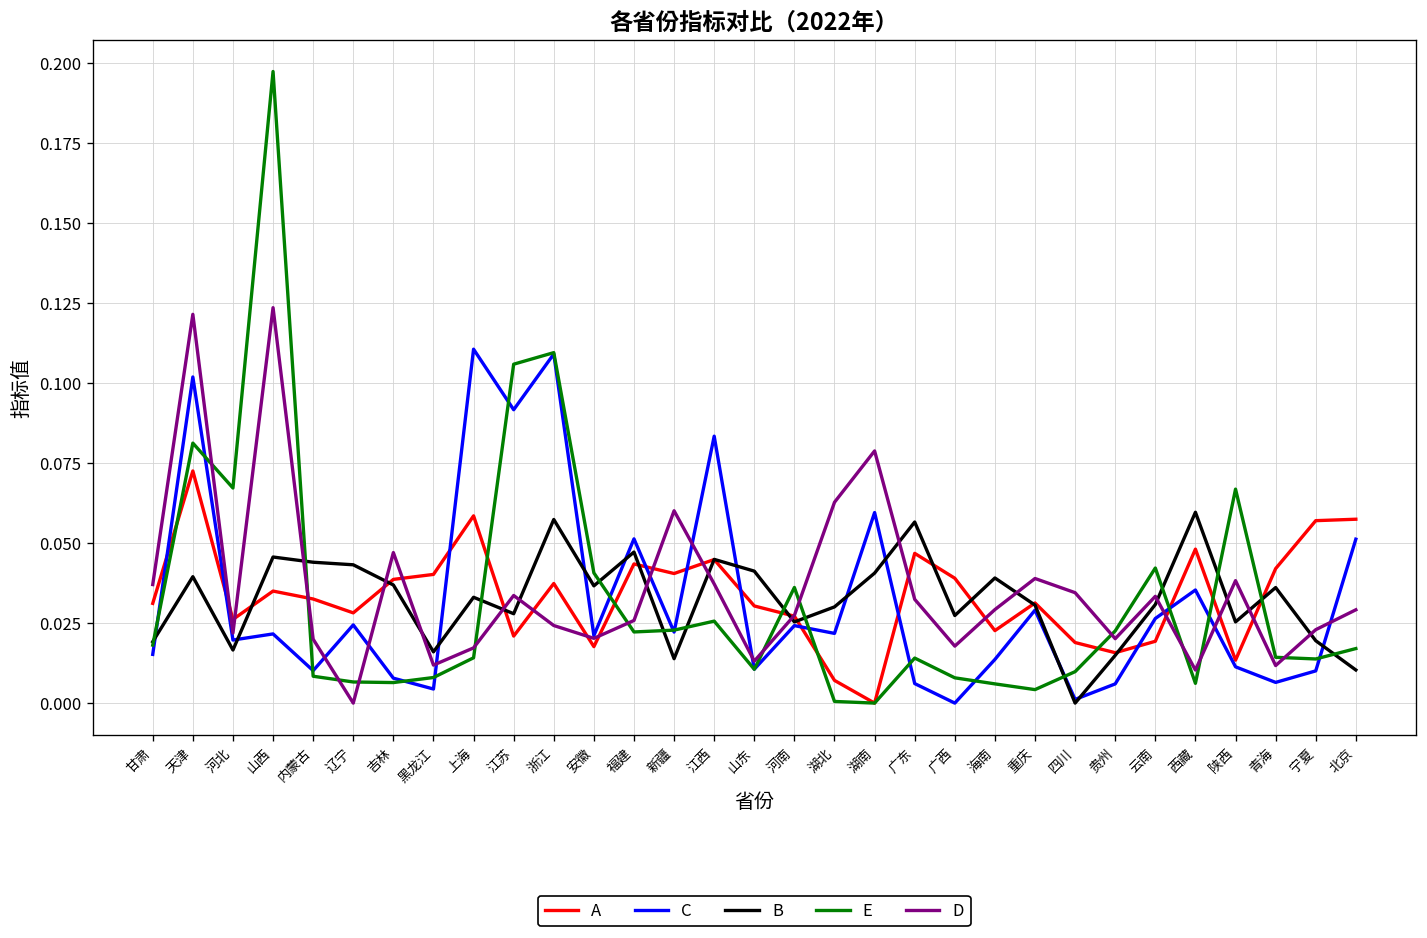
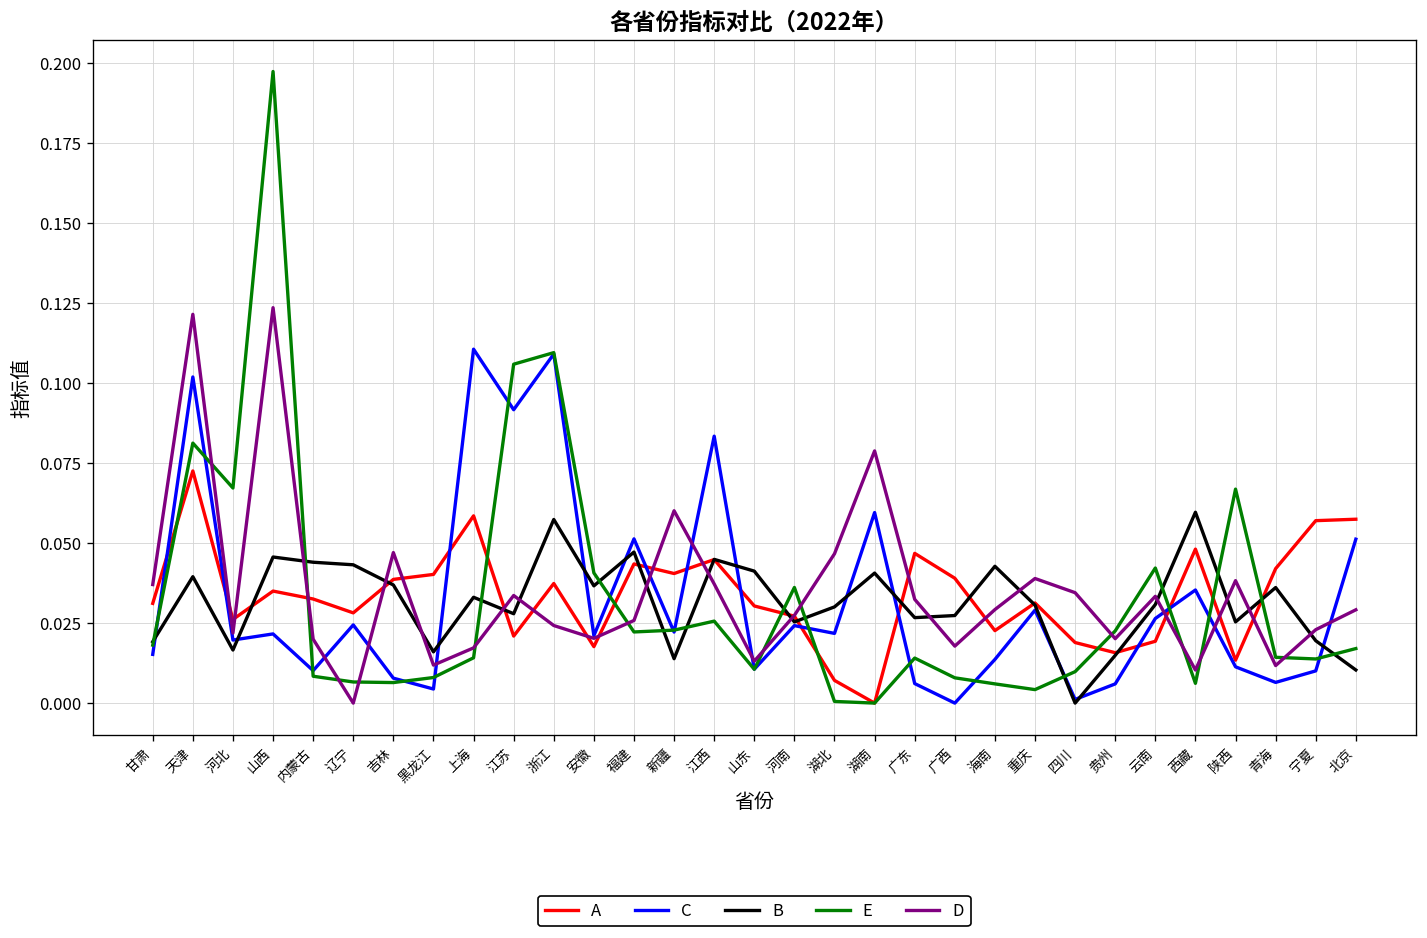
  {
    "A": {
      "甘肃": 0.031,
      "天津": 0.073,
      "河北": 0.026,
      "山西": 0.035,
      "内蒙古": 0.033,
      "辽宁": 0.028,
      "吉林": 0.039,
      "黑龙江": 0.040,
      "上海": 0.059,
      "江苏": 0.021,
      "浙江": 0.037,
      "安徽": 0.018,
      "福建": 0.043,
      "新疆": 0.041,
      "山东": 0.030,
      "湖北": 0.007,
      "广东": 0.047,
      "广西": 0.039,
      "海南": 0.023,
      "四川": 0.019,
      "云南": 0.019,
      "西藏": 0.048,
      "陕西": 0.013,
      "青海": 0.042,
      "宁夏": 0.057,
      "北京": 0.057
    },
    "C": {
      "甘肃": 0.015,
      "天津": 0.102,
      "河北": 0.020,
      "山西": 0.022,
      "内蒙古": 0.010,
      "辽宁": 0.024,
      "吉林": 0.008,
      "黑龙江": 0.004,
      "上海": 0.111,
      "江苏": 0.092,
      "福建": 0.051,
      "江西": 0.083,
      "河南": 0.024,
      "湖北": 0.022,
      "湖南": 0.060,
      "广东": 0.006,
      "广西": 0.000,
      "海南": 0.014,
      "重庆": 0.029,
      "四川": 0.001,
      "贵州": 0.006,
      "云南": 0.026,
      "西藏": 0.035,
      "陕西": 0.011,
      "青海": 0.006,
      "宁夏": 0.010,
      "北京": 0.051
    },
    "B": {
      "甘肃": 0.019,
      "天津": 0.040,
      "河北": 0.017,
      "山西": 0.046,
      "内蒙古": 0.044,
      "辽宁": 0.043,
      "吉林": 0.037,
      "黑龙江": 0.016,
      "上海": 0.033,
      "江苏": 0.028,
      "浙江": 0.057,
      "安徽": 0.037,
      "福建": 0.047,
      "新疆": 0.014,
      "山东": 0.041,
      "河南": 0.025,
      "湖北": 0.030,
      "湖南": 0.041,
-     "广东": 0.057,
+     "广东": 0.027,
      "广西": 0.027,
-     "海南": 0.039,
+     "海南": 0.043,
      "四川": 0.000,
      "云南": 0.031,
      "西藏": 0.060,
      "陕西": 0.025,
      "青海": 0.036,
      "宁夏": 0.020,
      "北京": 0.010
    },
    "E": {
      "甘肃": 0.018,
      "天津": 0.081,
      "河北": 0.067,
      "山西": 0.197,
      "内蒙古": 0.008,
      "辽宁": 0.007,
      "吉林": 0.006,
      "黑龙江": 0.008,
      "上海": 0.014,
      "江苏": 0.106,
      "安徽": 0.041,
      "福建": 0.022,
      "江西": 0.026,
      "河南": 0.036,
      "湖北": 0.001,
      "广东": 0.014,
      "广西": 0.008,
      "海南": 0.006,
      "重庆": 0.004,
      "四川": 0.010,
      "贵州": 0.023,
      "云南": 0.042,
      "西藏": 0.006,
      "陕西": 0.067,
      "青海": 0.014,
      "宁夏": 0.014,
      "北京": 0.017
    },
    "D": {
      "甘肃": 0.037,
      "天津": 0.122,
      "河北": 0.022,
      "山西": 0.124,
      "内蒙古": 0.020,
      "辽宁": 0.000,
      "吉林": 0.047,
      "黑龙江": 0.012,
      "上海": 0.017,
      "江苏": 0.034,
      "浙江": 0.024,
      "福建": 0.026,
      "新疆": 0.060,
      "江西": 0.037,
      "山东": 0.013,
-     "湖北": 0.063,
+     "湖北": 0.047,
      "湖南": 0.079,
      "广东": 0.032,
      "广西": 0.018,
      "海南": 0.029,
      "重庆": 0.039,
      "四川": 0.035,
      "贵州": 0.020,
      "云南": 0.033,
      "西藏": 0.010,
      "陕西": 0.038,
      "青海": 0.012,
      "宁夏": 0.023,
      "北京": 0.029
    }
  }
